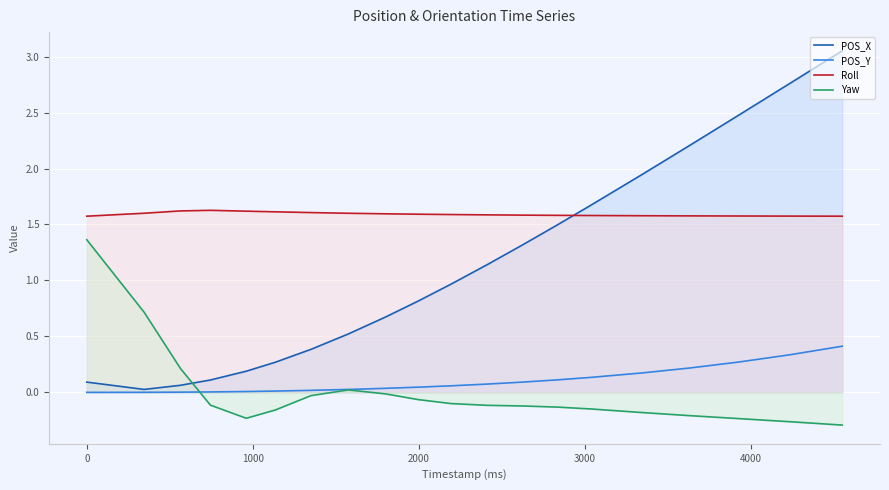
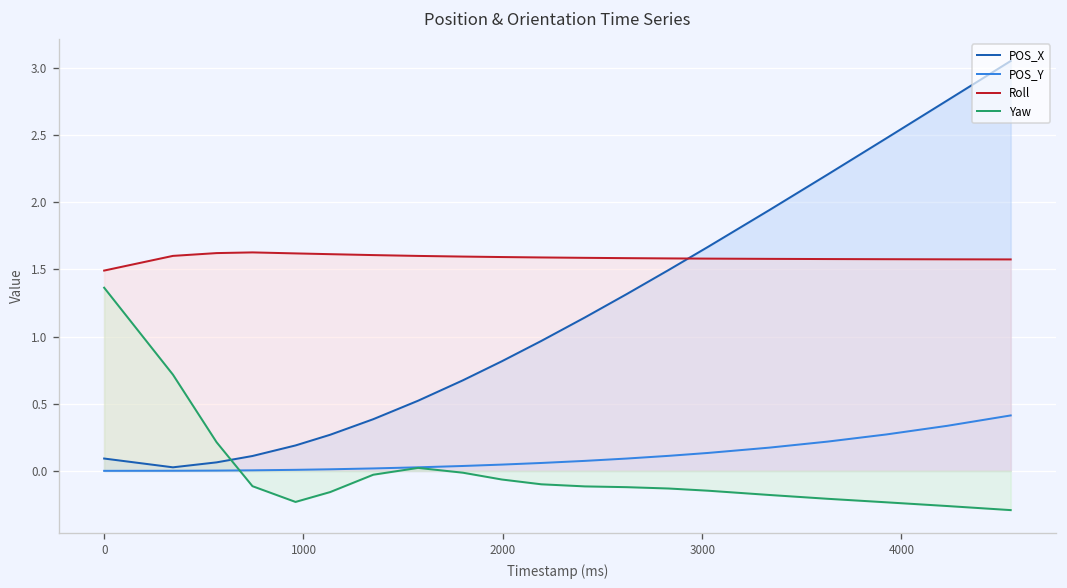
  {
    "POS_X": {
      "0": 0.09
    },
    "POS_Y": {
      "0": 0.00
    },
    "Roll": {
-     "0": 1.57
+     "0": 1.49
    }
  }
